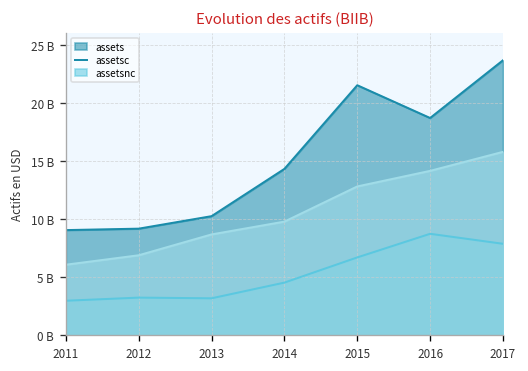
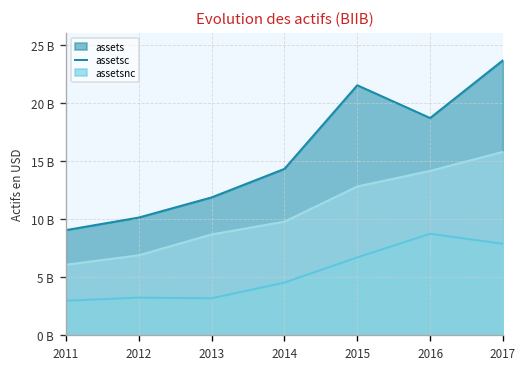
  {
    "assets": {
      "2011": 9000000000,
-     "2012": 9000000000,
-     "2013": 10000000000,
+     "2012": 10000000000,
+     "2013": 12000000000,
      "2014": 14000000000,
      "2015": 22000000000,
      "2016": 19000000000,
      "2017": 24000000000
    }
  }
